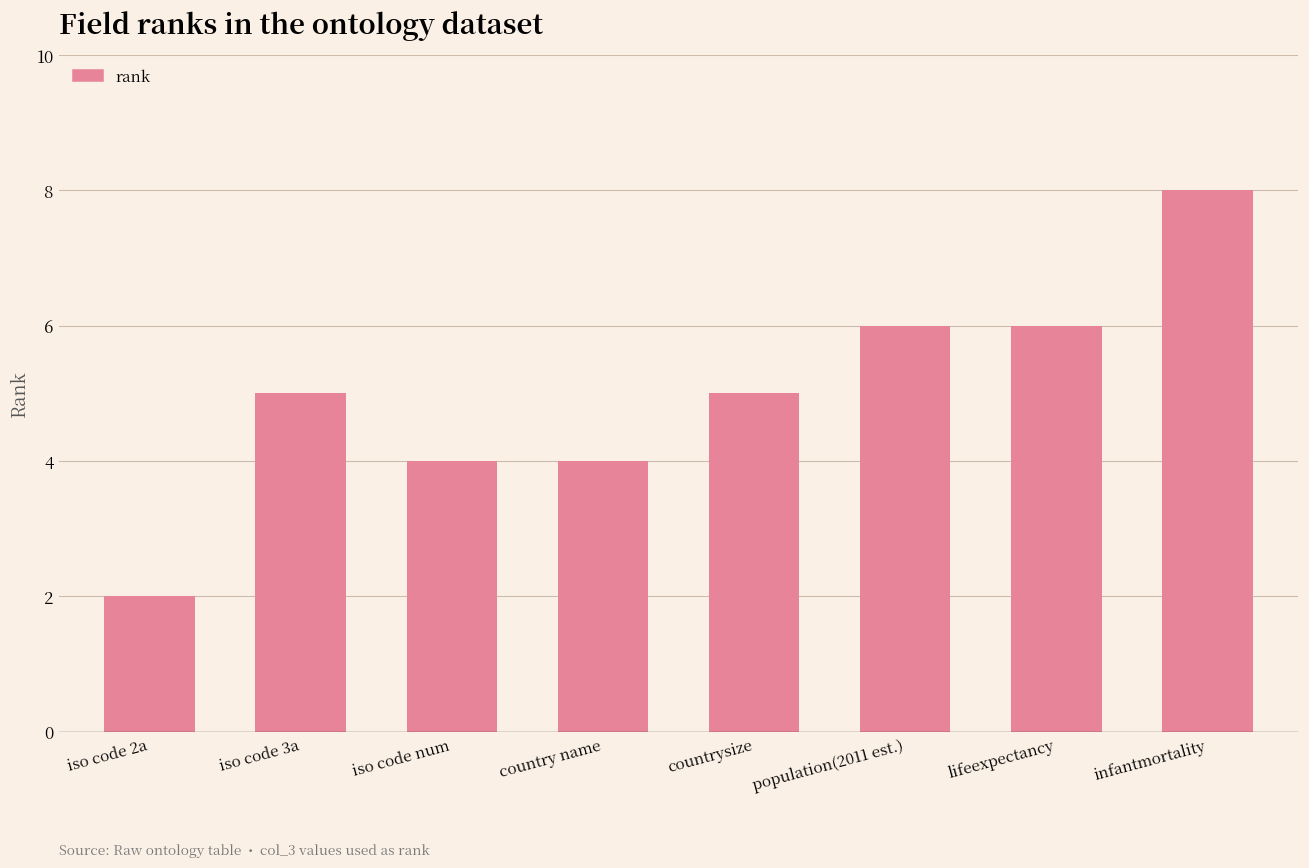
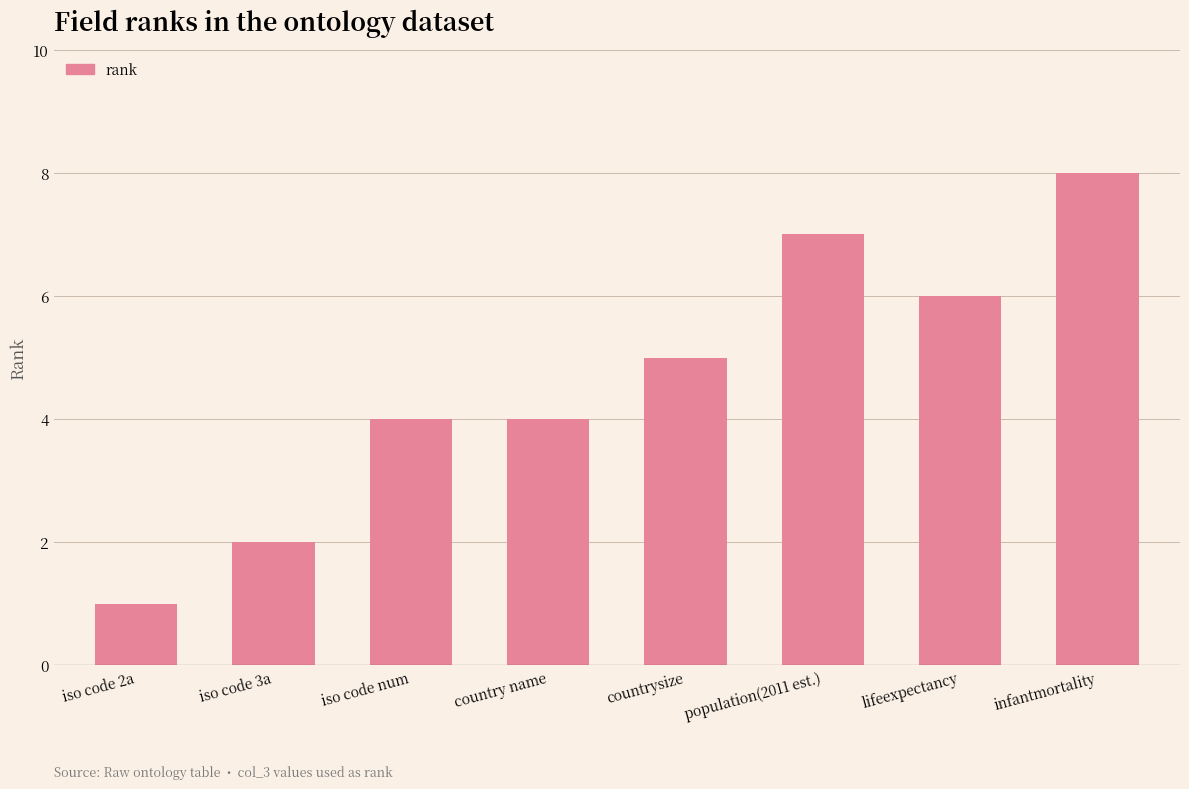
  {
-   "iso code 2a": 2,
-   "iso code 3a": 5,
+   "iso code 2a": 1,
+   "iso code 3a": 2,
    "iso code num": 4,
    "country name": 4,
    "countrysize": 5,
-   "population(2011 est.)": 6,
+   "population(2011 est.)": 7,
    "lifeexpectancy": 6,
    "infantmortality": 8
  }
